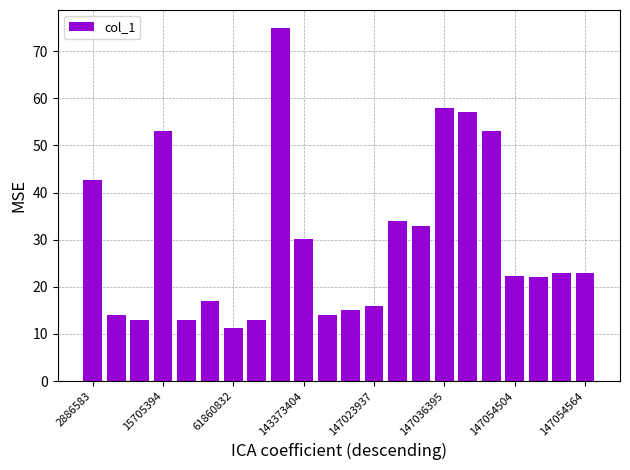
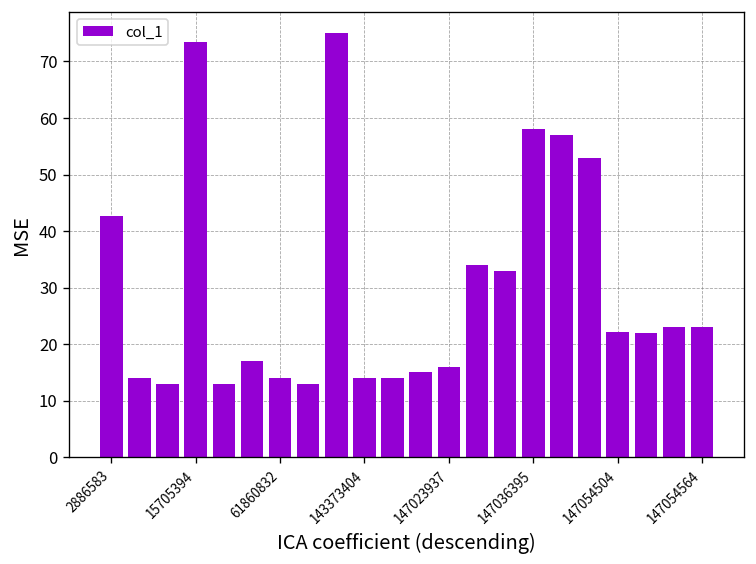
  {
    "2886583": 43,
-   "15705394": 53,
-   "61860832": 11,
-   "143373404": 30,
+   "15705394": 73,
+   "61860832": 14,
+   "143373404": 14,
    "147023937": 16,
    "147036395": 58,
    "147054504": 22,
    "147054564": 23
  }
